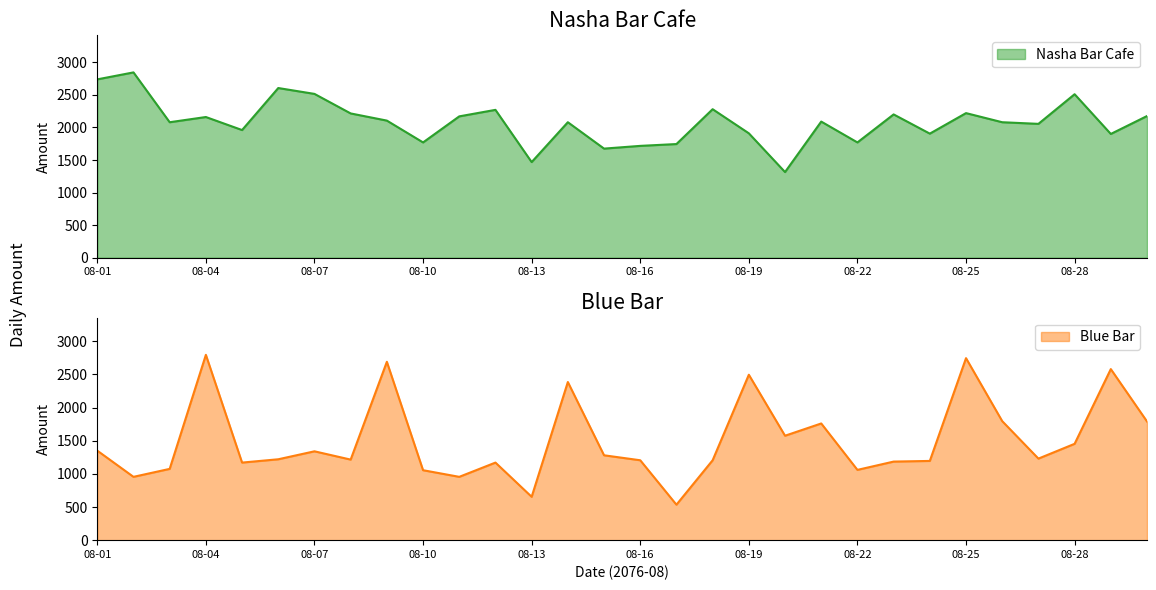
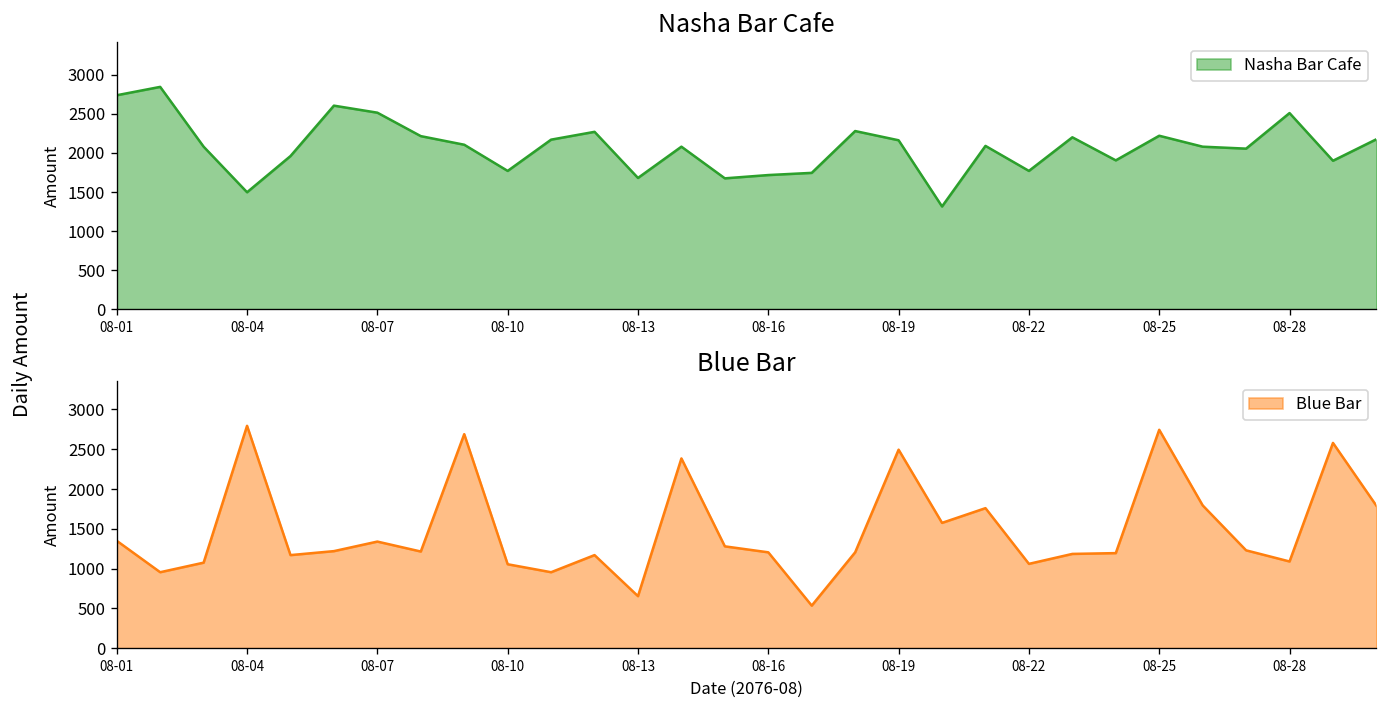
  {
    "Nasha Bar Cafe": {
      "08-01": 2700,
-     "08-04": 2200,
+     "08-04": 1500,
      "08-07": 2500,
      "08-10": 1800,
-     "08-13": 1500,
+     "08-13": 1700,
      "08-16": 1700,
-     "08-19": 1900,
+     "08-19": 2200,
      "08-22": 1800,
      "08-25": 2200,
      "08-28": 2500
    },
    "Blue Bar": {
      "08-01": 1400,
      "08-04": 2800,
      "08-07": 1300,
      "08-10": 1100,
      "08-13": 700,
      "08-16": 1200,
      "08-19": 2500,
      "08-22": 1100,
      "08-25": 2700,
-     "08-28": 1500
+     "08-28": 1100
    }
  }
